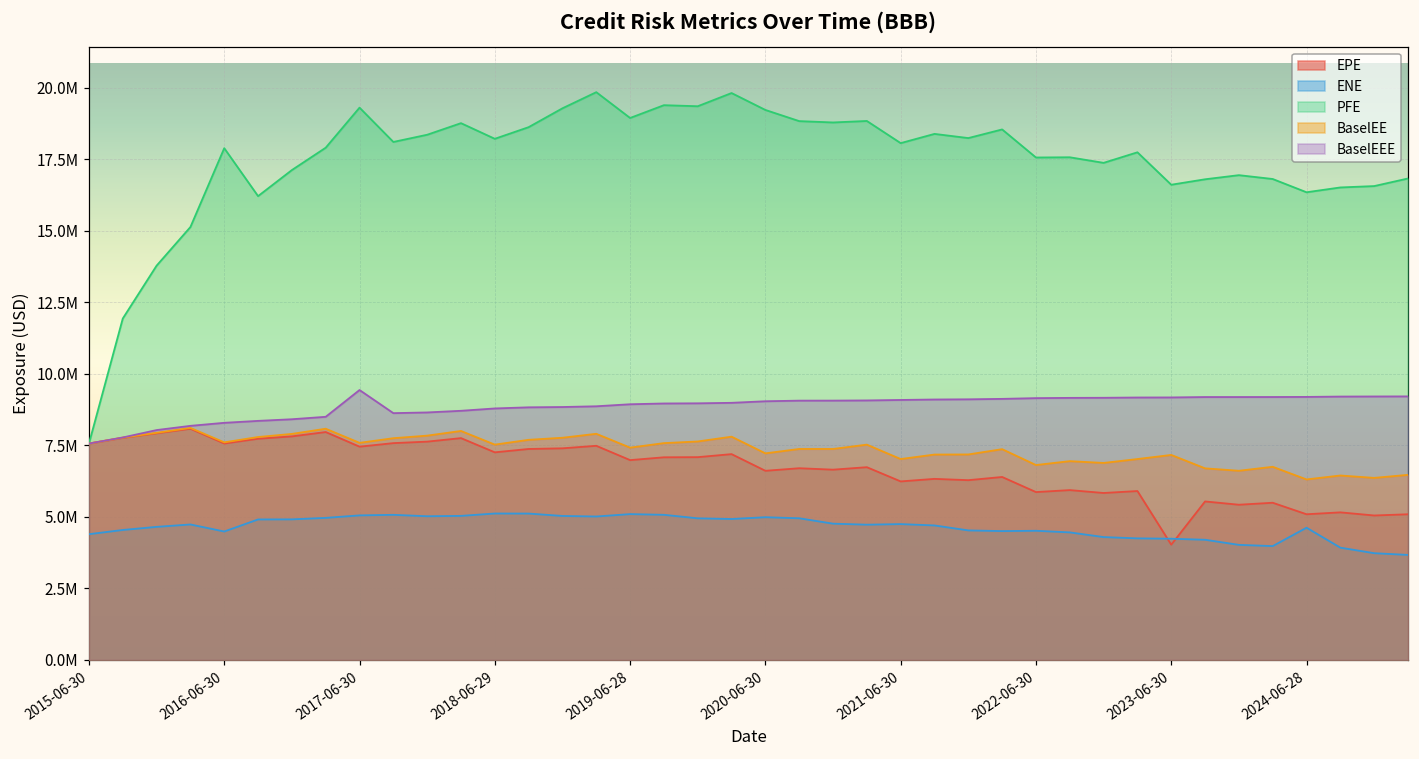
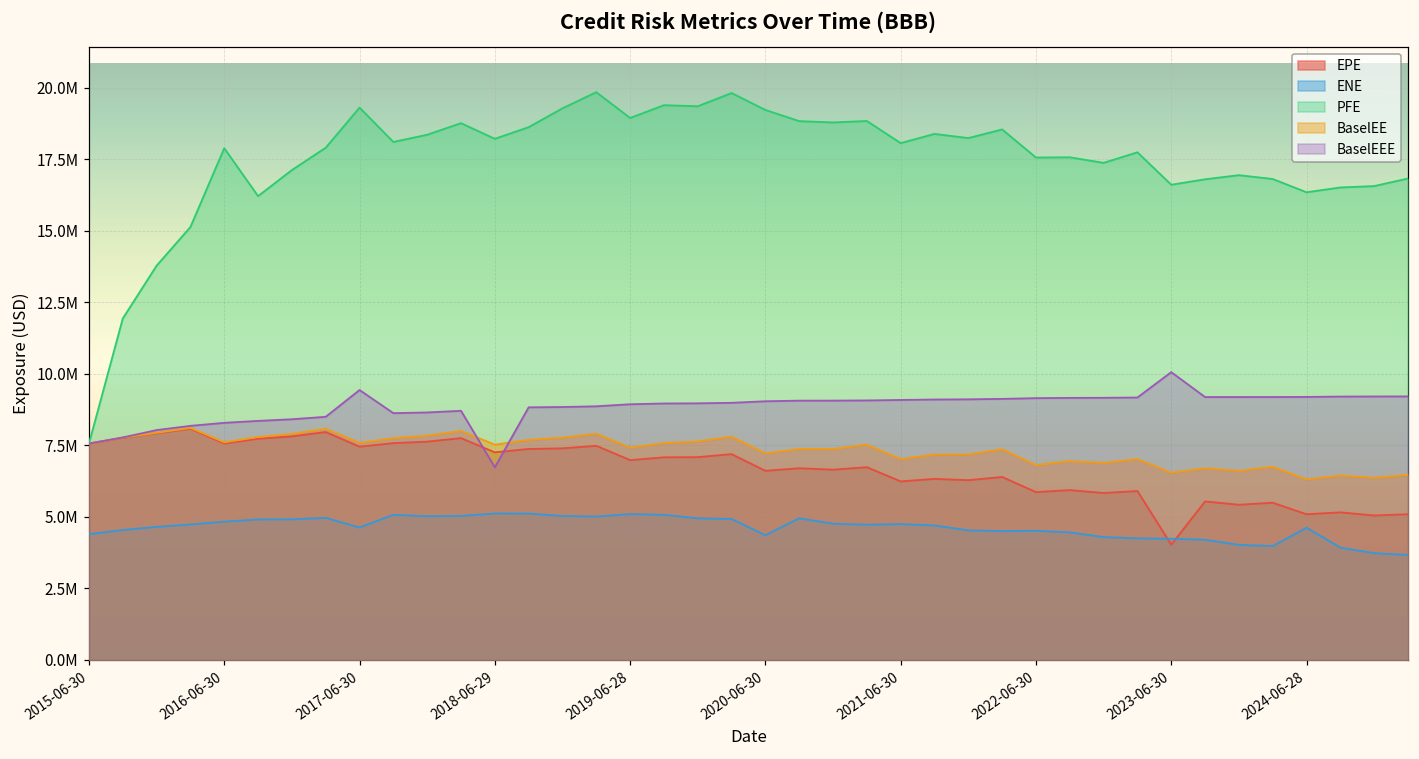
  {
    "EPE": {
      "2017-06-30": 7500000,
      "2018-06-29": 7300000,
      "2019-06-28": 7000000,
      "2020-06-30": 6600000,
      "2021-06-30": 6200000,
      "2022-06-30": 5900000,
      "2023-06-30": 4000000,
      "2024-06-28": 5100000
    },
    "ENE": {
      "2015-06-30": 4400000,
-     "2016-06-30": 4500000,
-     "2017-06-30": 5100000,
+     "2016-06-30": 4800000,
+     "2017-06-30": 4600000,
      "2018-06-29": 5100000,
      "2019-06-28": 5100000,
-     "2020-06-30": 5000000,
+     "2020-06-30": 4400000,
      "2021-06-30": 4700000,
      "2022-06-30": 4500000,
      "2023-06-30": 4200000,
      "2024-06-28": 4600000
    },
    "PFE": {
      "2016-06-30": 17900000,
      "2017-06-30": 19300000,
      "2018-06-29": 18200000,
      "2019-06-28": 18900000,
      "2020-06-30": 19200000,
      "2021-06-30": 18100000,
      "2022-06-30": 17600000,
      "2023-06-30": 16600000,
      "2024-06-28": 16300000
    },
    "BaselEE": {
      "2017-06-30": 7600000,
      "2018-06-29": 7500000,
      "2019-06-28": 7400000,
      "2020-06-30": 7200000,
      "2021-06-30": 7000000,
      "2022-06-30": 6800000,
-     "2023-06-30": 7200000,
+     "2023-06-30": 6500000,
      "2024-06-28": 6300000
    },
    "BaselEEE": {
      "2016-06-30": 8300000,
      "2017-06-30": 9400000,
-     "2018-06-29": 8800000,
+     "2018-06-29": 6700000,
      "2019-06-28": 8900000,
      "2020-06-30": 9000000,
      "2021-06-30": 9100000,
      "2022-06-30": 9100000,
-     "2023-06-30": 9200000,
+     "2023-06-30": 10100000,
      "2024-06-28": 9200000
    }
  }
